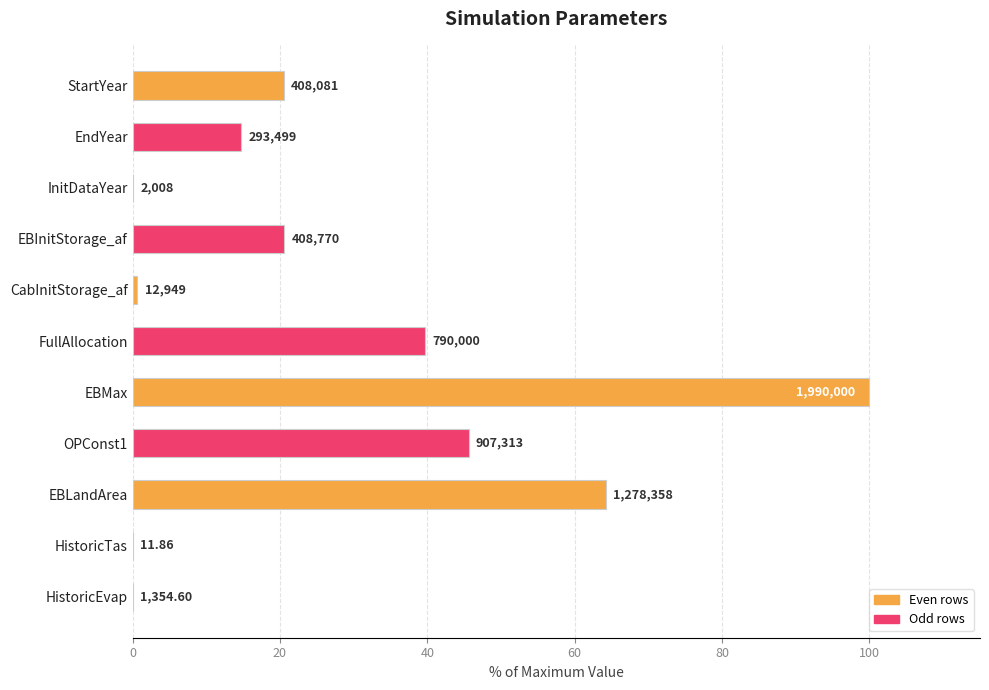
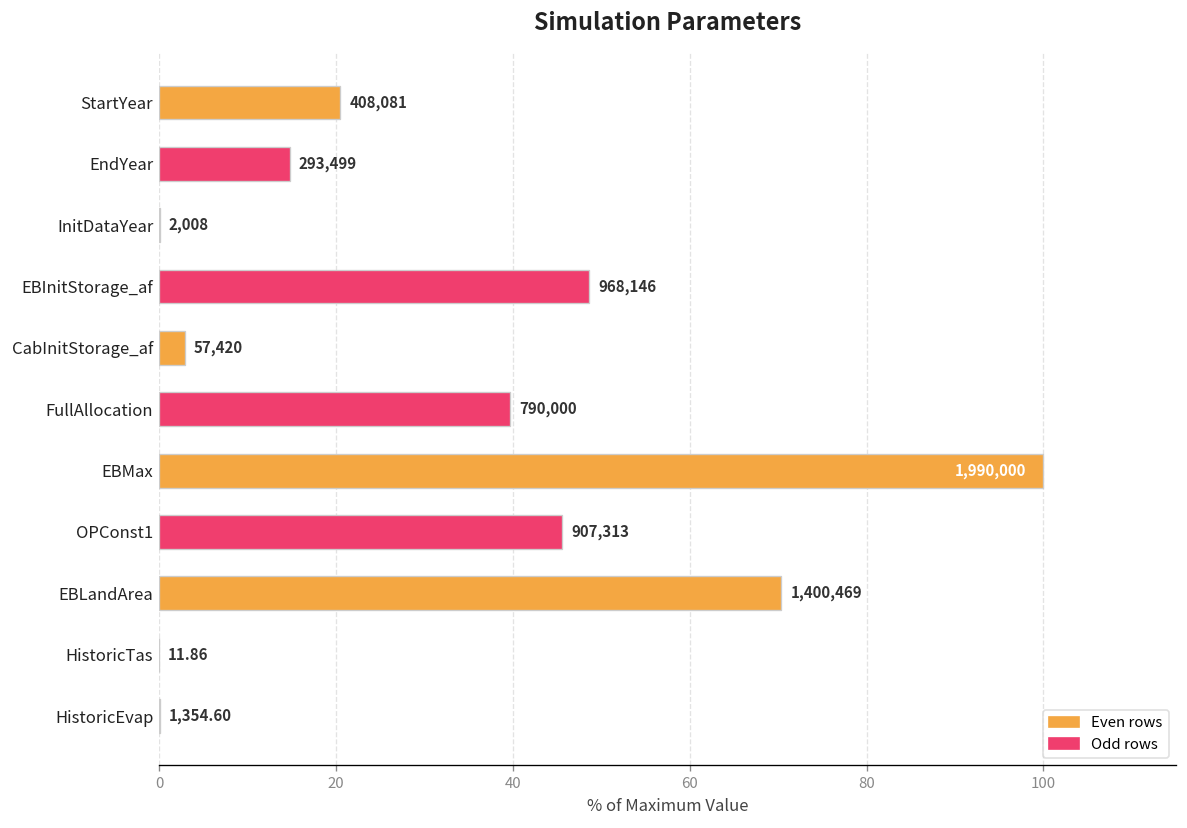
  {
-   "EBInitStorage_af": "408,770",
-   "CabInitStorage_af": "12,949",
-   "EBLandArea": "1,278,358"
+   "EBInitStorage_af": "968,146",
+   "CabInitStorage_af": "57,420",
+   "EBLandArea": "1,400,469"
  }
